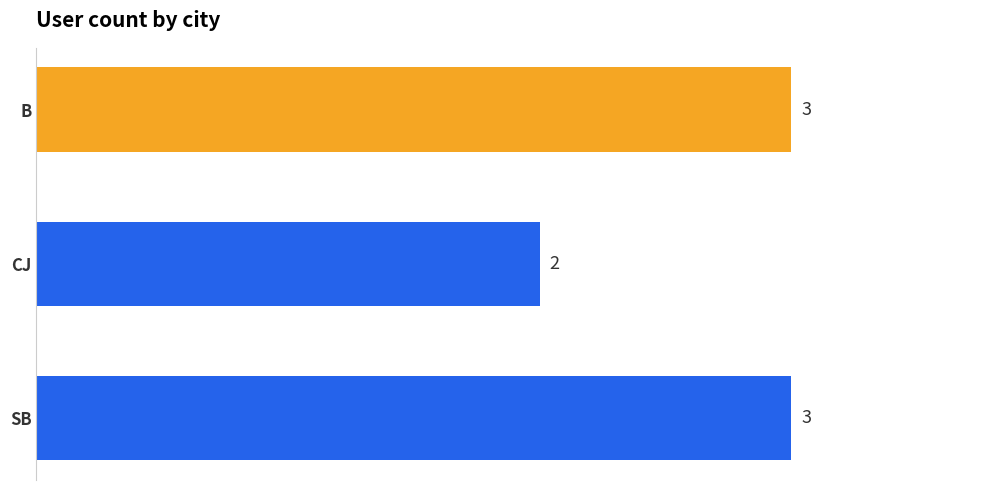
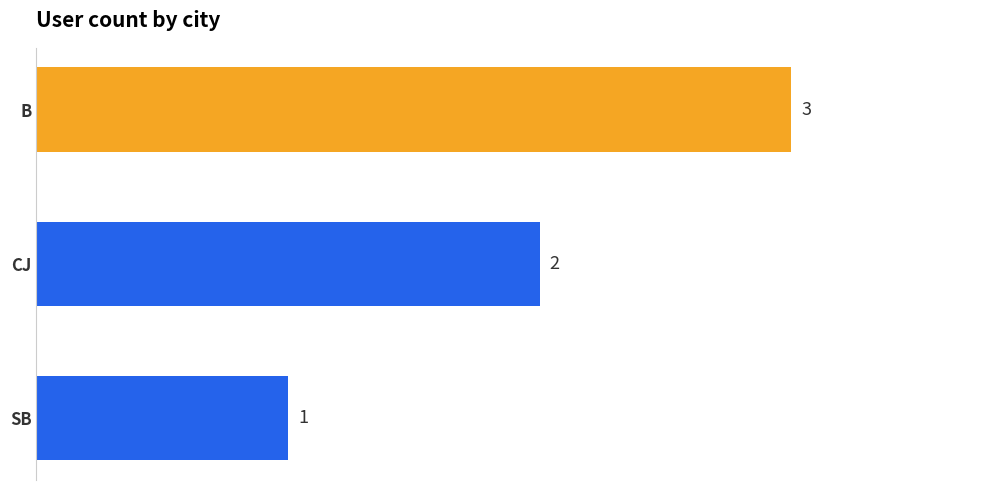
  {
    "B": 3,
    "CJ": 2,
-   "SB": 3
+   "SB": 1
  }
